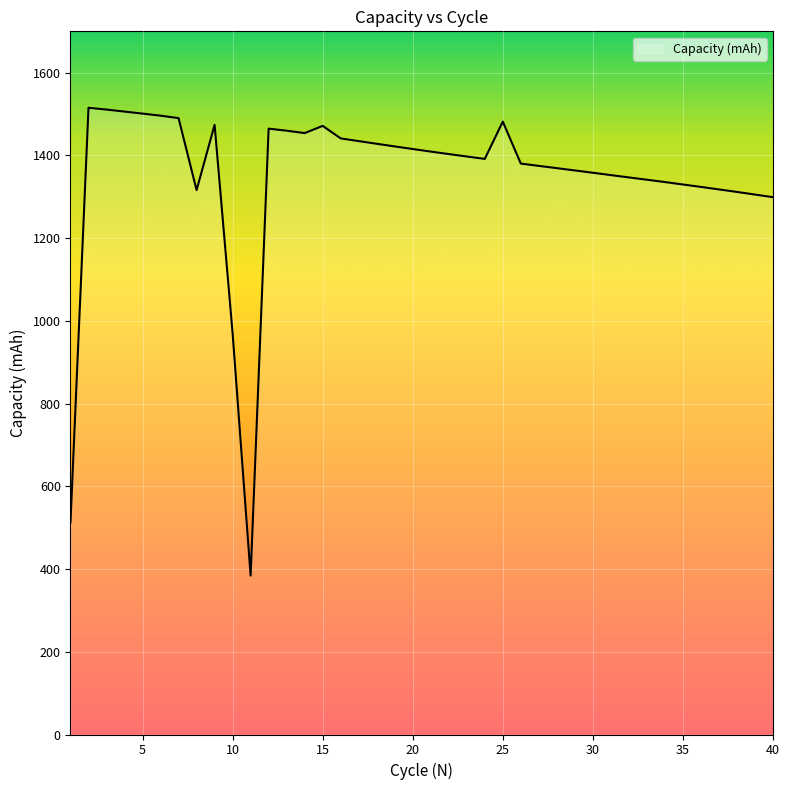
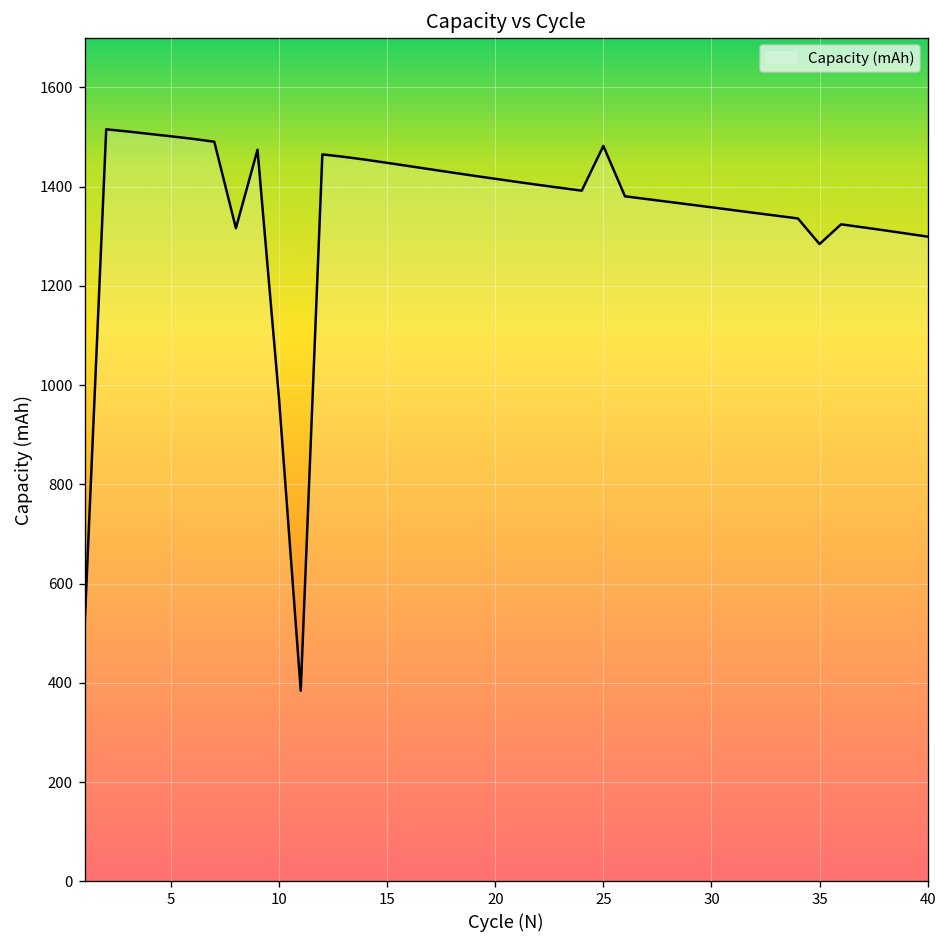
  {
    "5": 1500,
    "10": 970,
-   "15": 1470,
+   "15": 1450,
    "20": 1420,
    "25": 1480,
    "30": 1360,
-   "35": 1330,
+   "35": 1280,
    "40": 1300
  }
